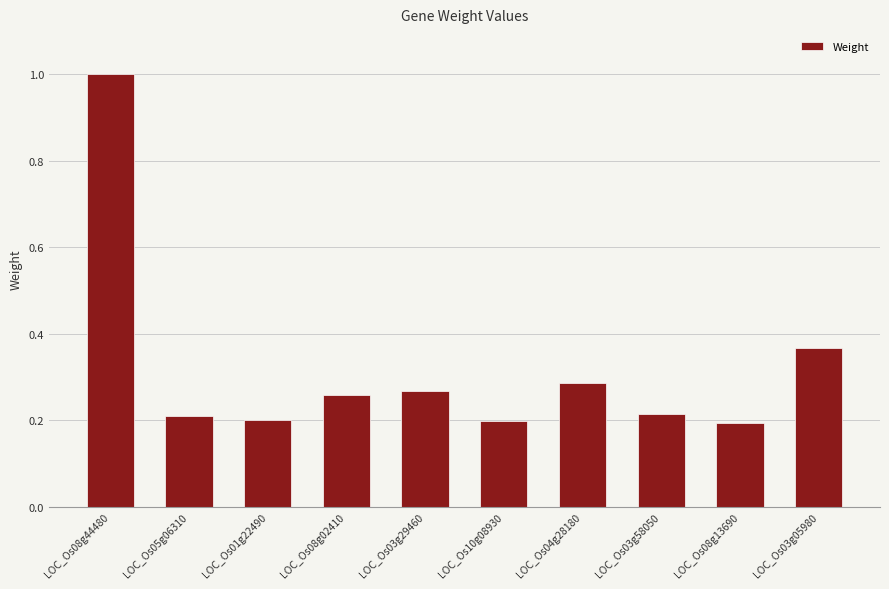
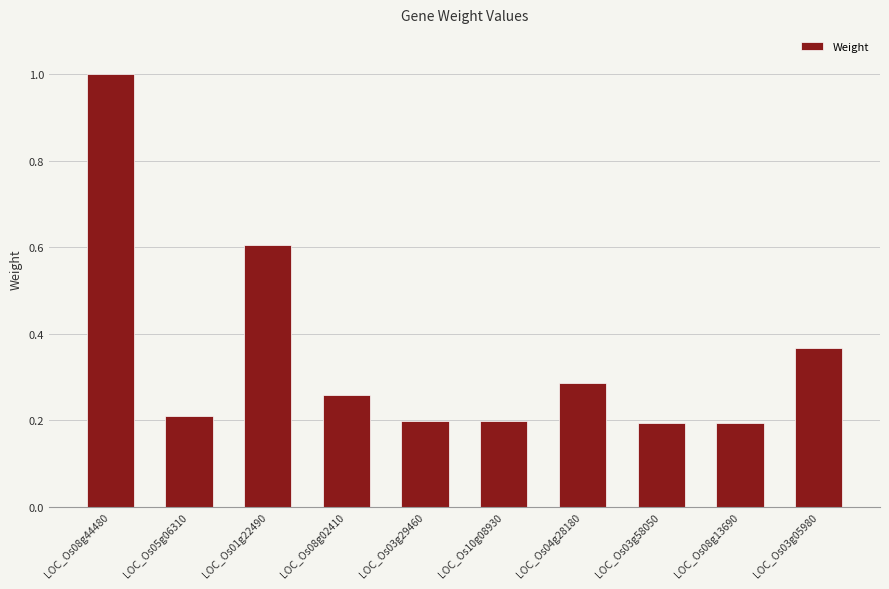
  {
    "LOC_Os08g44480": 1.00,
    "LOC_Os05g06310": 0.21,
-   "LOC_Os01g22490": 0.20,
+   "LOC_Os01g22490": 0.60,
    "LOC_Os08g02410": 0.26,
-   "LOC_Os03g29460": 0.27,
+   "LOC_Os03g29460": 0.20,
    "LOC_Os10g08930": 0.20,
    "LOC_Os04g28180": 0.29,
-   "LOC_Os03g58050": 0.21,
+   "LOC_Os03g58050": 0.19,
    "LOC_Os08g13690": 0.19,
    "LOC_Os03g05980": 0.37
  }
